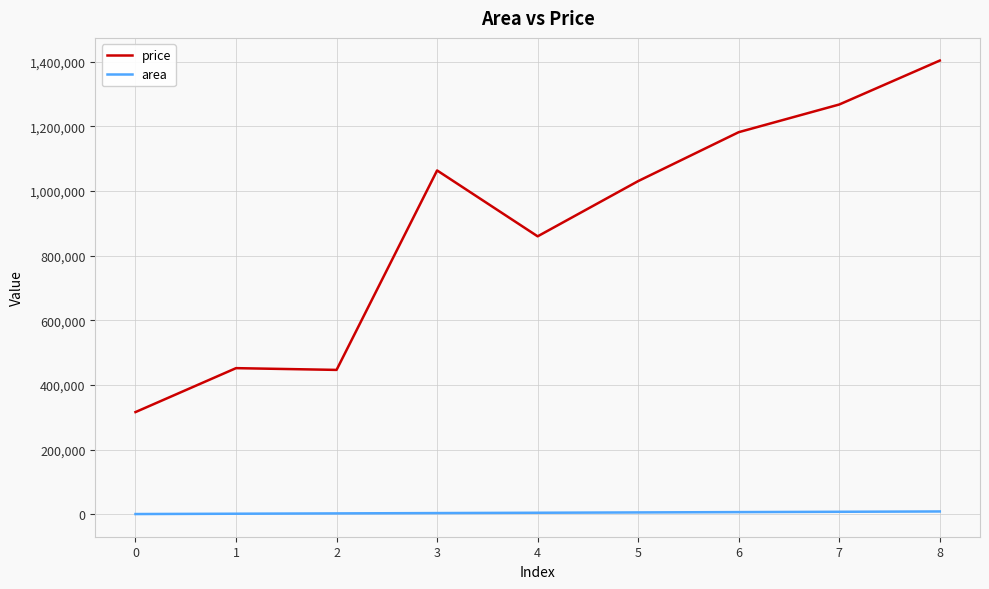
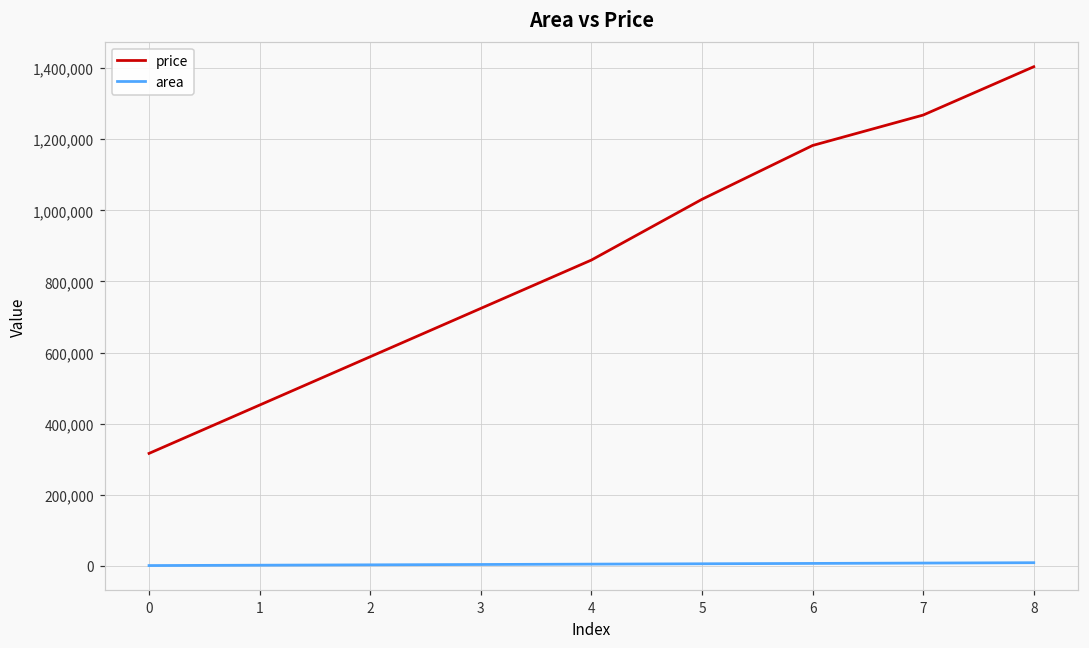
  {
    "price": {
      "0": "320,000",
      "1": "450,000",
-     "2": "450,000",
-     "3": "1,060,000",
+     "2": "590,000",
+     "3": "720,000",
      "4": "860,000",
      "5": "1,030,000",
      "6": "1,180,000",
      "7": "1,270,000",
      "8": "1,400,000"
    },
    "area": {
      "0": "0",
      "1": "0",
      "2": "0",
      "3": "0",
      "4": "10,000",
      "5": "10,000",
      "6": "10,000",
      "7": "10,000",
      "8": "10,000"
    }
  }
